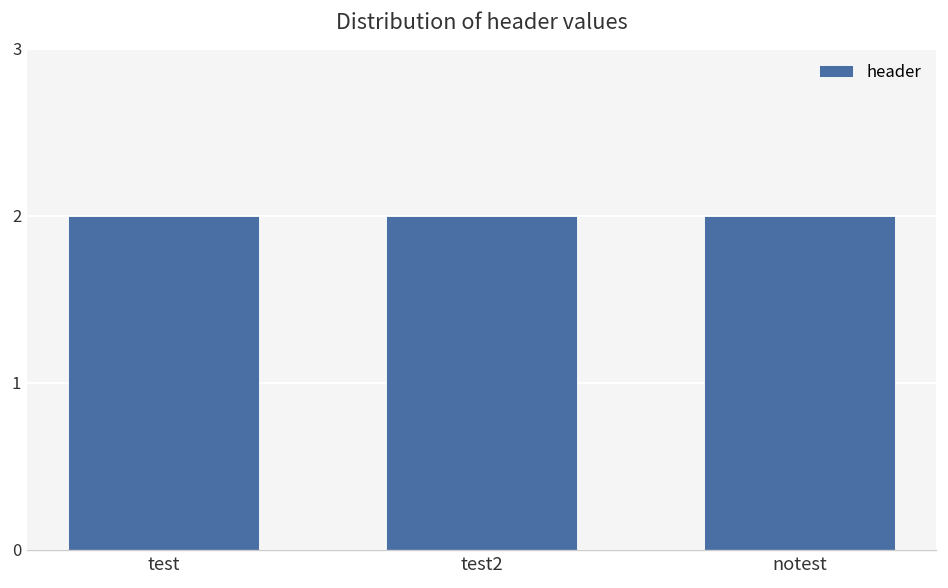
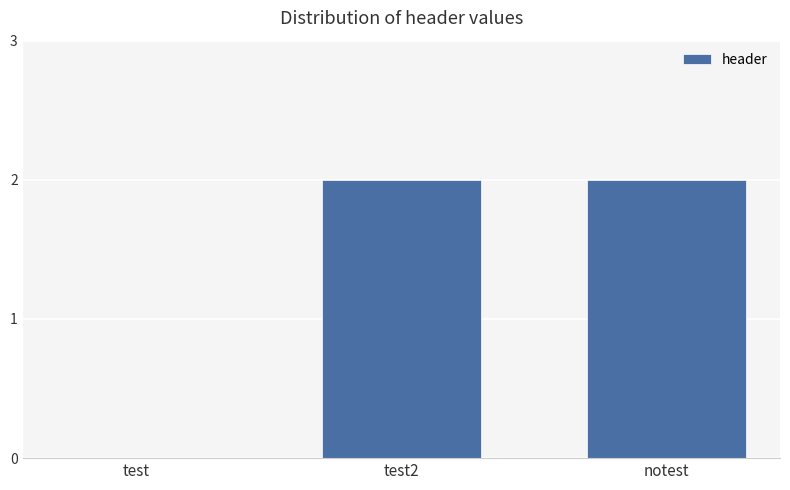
  {
-   "test": 2,
+   "test": 0,
    "test2": 2,
    "notest": 2
  }
